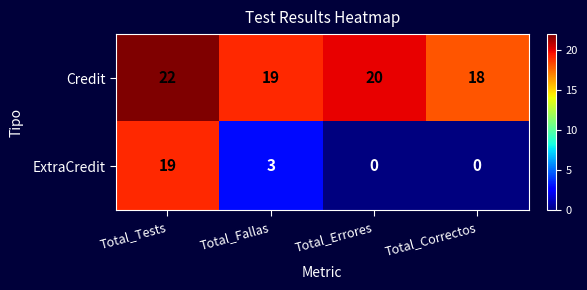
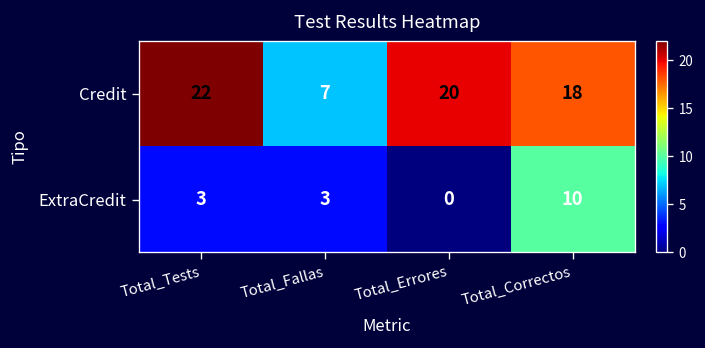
  {
    "Credit": {
      "Total_Tests": 22,
-     "Total_Fallas": 19,
+     "Total_Fallas": 7,
      "Total_Errores": 20,
      "Total_Correctos": 18
    },
    "ExtraCredit": {
-     "Total_Tests": 19,
+     "Total_Tests": 3,
      "Total_Fallas": 3,
      "Total_Errores": 0,
-     "Total_Correctos": 0
+     "Total_Correctos": 10
    }
  }
